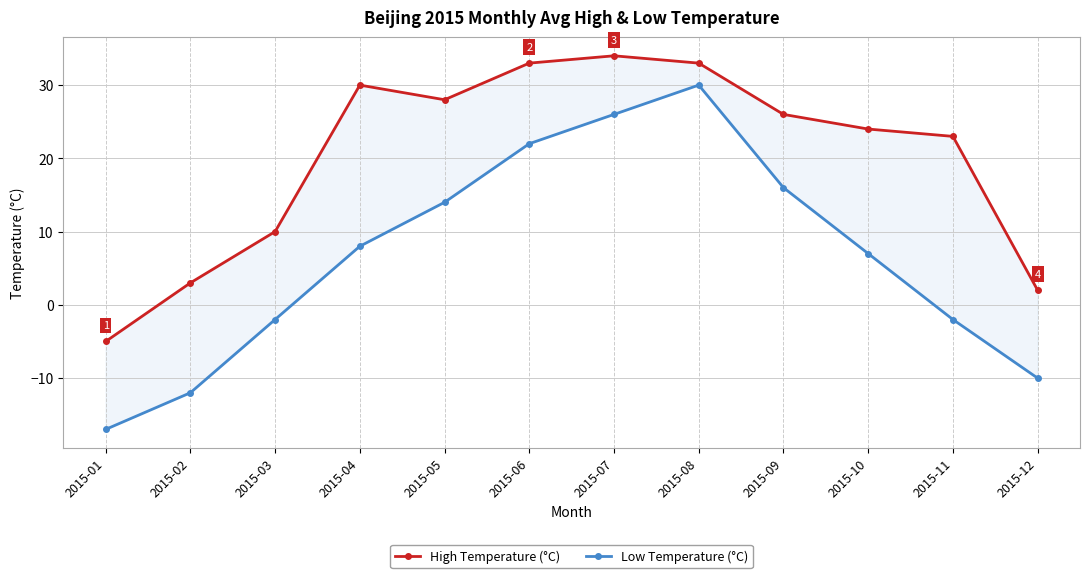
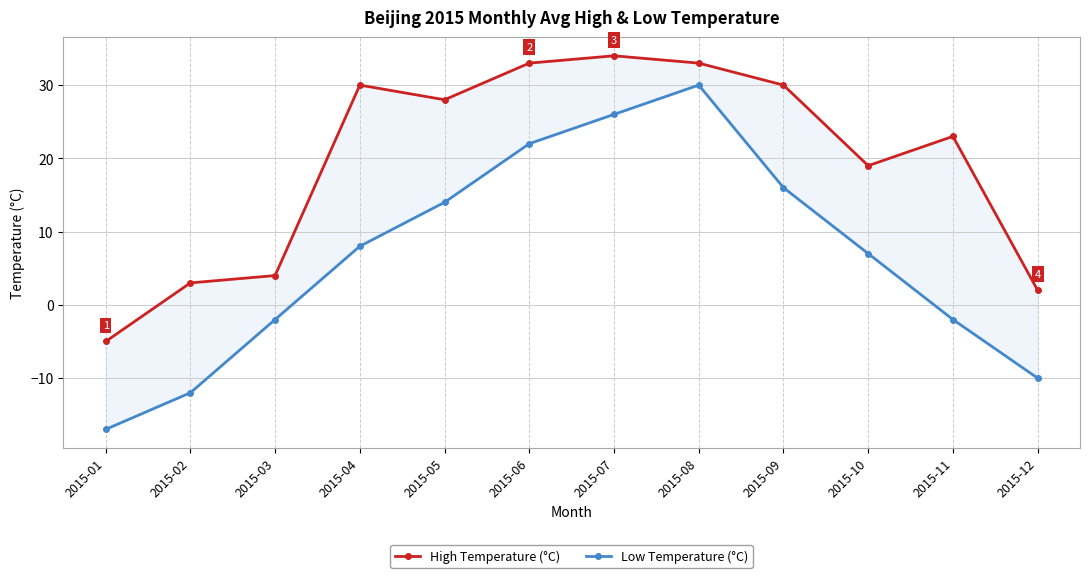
  {
    "High Temperature (°C)": {
      "2015-02": 3,
-     "2015-03": 10,
+     "2015-03": 4,
      "2015-04": 30,
      "2015-05": 28,
      "2015-08": 33,
-     "2015-09": 26,
-     "2015-10": 24,
+     "2015-09": 30,
+     "2015-10": 19,
      "2015-11": 23
    },
    "Low Temperature (°C)": {
      "2015-01": -17,
      "2015-02": -12,
      "2015-03": -2,
      "2015-04": 8,
      "2015-05": 14,
      "2015-06": 22,
      "2015-07": 26,
      "2015-08": 30,
      "2015-09": 16,
      "2015-10": 7,
      "2015-11": -2,
      "2015-12": -10
    }
  }
